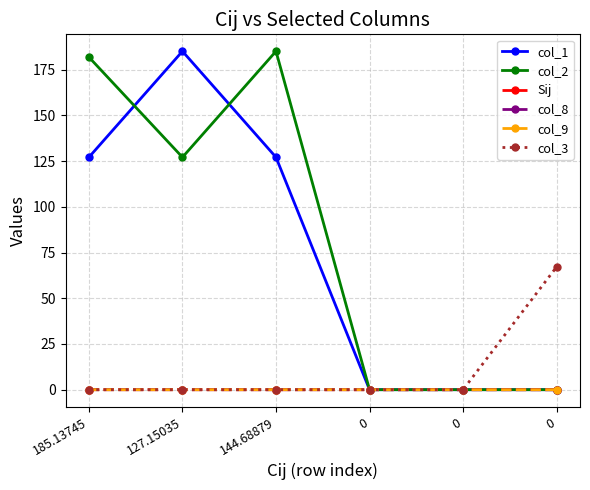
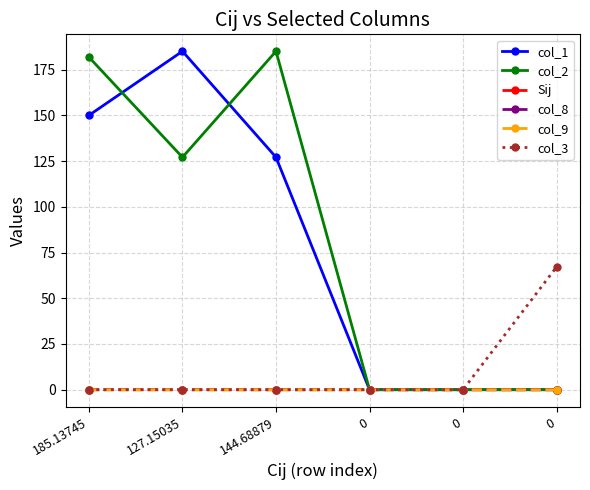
  {
    "col_1": {
-     "185.13745": 127,
+     "185.13745": 150,
      "127.15035": 185,
      "144.68879": 127
    },
    "col_2": {
      "185.13745": 182,
      "127.15035": 127,
      "144.68879": 185
    }
  }
